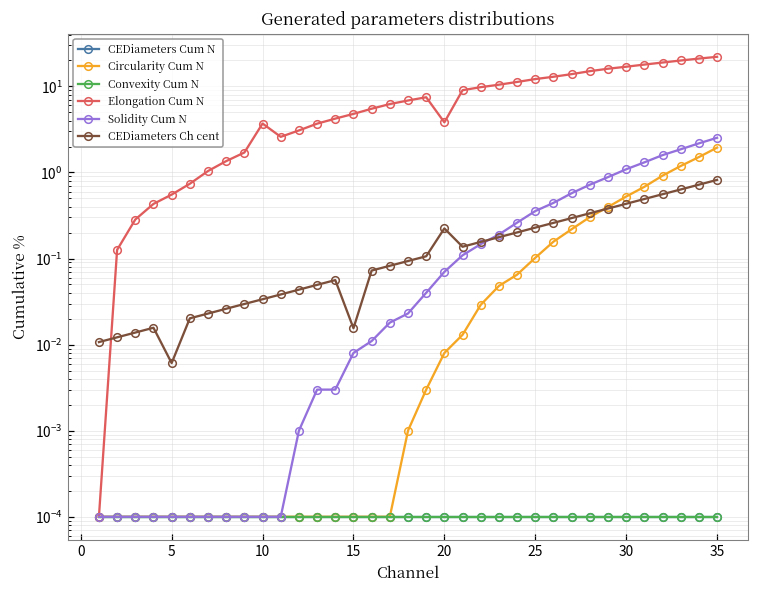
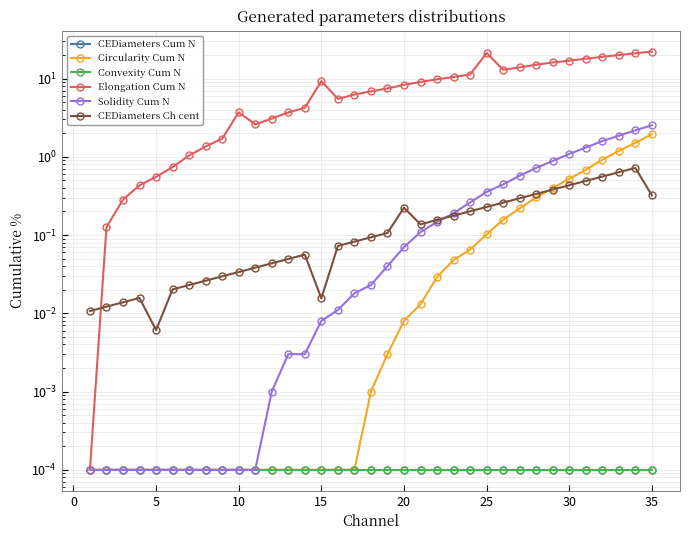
  {
    "Convexity Cum N": {
      "20": 0.00010,
      "25": 0.00010,
      "30": 0.00010,
      "35": 0.00010
    },
    "Circularity Cum N": {
      "20": 0.008,
      "25": 0.10,
      "30": 0.5,
      "35": 1.9
    },
    "Elongation Cum N": {
      "5": 0.6,
      "10": 4,
-     "15": 5,
-     "20": 4,
-     "25": 12,
+     "15": 9,
+     "20": 8,
+     "25": 21,
      "30": 17,
      "35": 22
    },
    "Solidity Cum N": {
      "15": 0.008,
      "20": 0.07,
      "25": 0.4,
      "30": 1.1,
      "35": 2.5
    },
    "CEDiameters Ch cent": {
      "5": 0.006,
      "10": 0.034,
      "15": 0.016,
      "20": 0.22,
      "25": 0.23,
      "30": 0.4,
-     "35": 0.8
+     "35": 0.32
    }
  }
